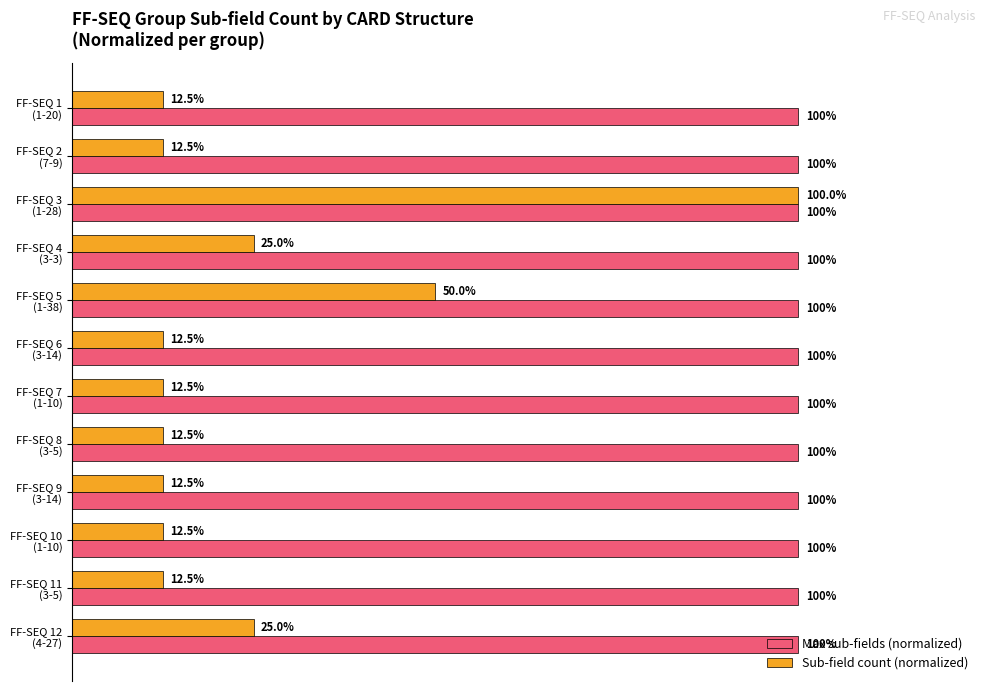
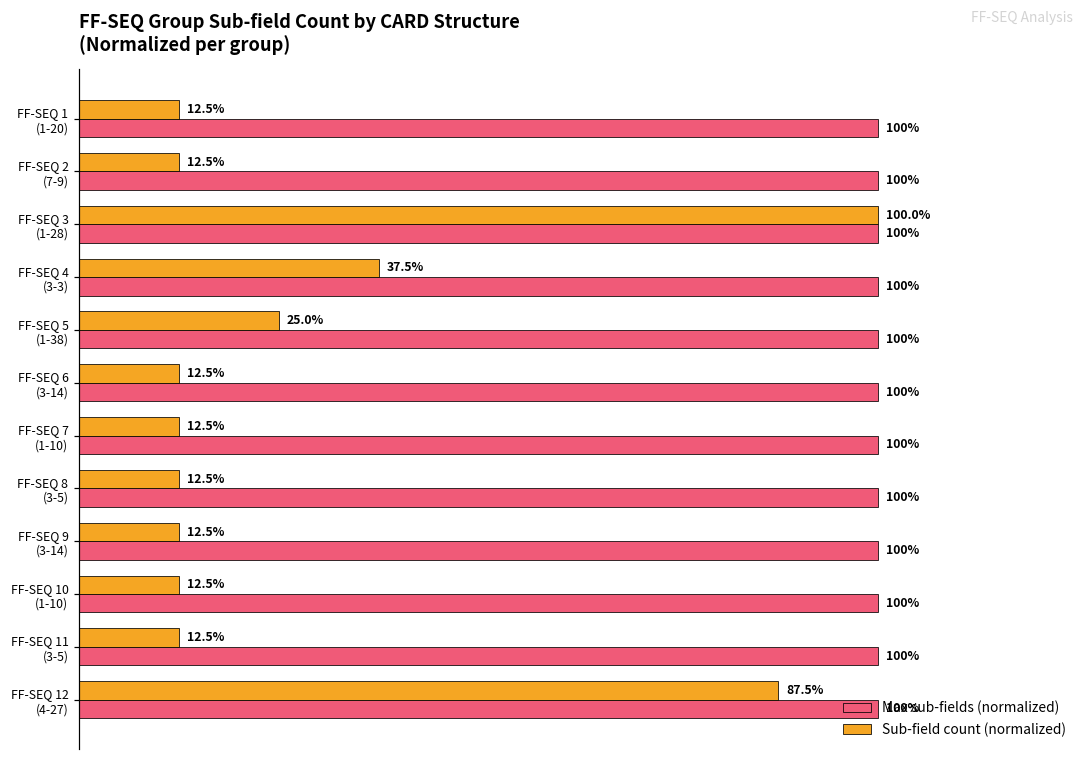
  {
    "Max sub-fields (normalized)": {
      "FF-SEQ 1 (1-20)": "100%",
      "FF-SEQ 2 (7-9)": "100%",
      "FF-SEQ 3 (1-28)": "100%",
      "FF-SEQ 4 (3-3)": "100%",
      "FF-SEQ 5 (1-38)": "100%",
      "FF-SEQ 6 (3-14)": "100%",
      "FF-SEQ 7 (1-10)": "100%",
      "FF-SEQ 8 (3-5)": "100%",
      "FF-SEQ 9 (3-14)": "100%",
      "FF-SEQ 10 (1-10)": "100%",
      "FF-SEQ 11 (3-5)": "100%",
      "FF-SEQ 12 (4-27)": "100%"
    },
    "Sub-field count (normalized)": {
      "FF-SEQ 1 (1-20)": "12.5%",
      "FF-SEQ 2 (7-9)": "12.5%",
      "FF-SEQ 3 (1-28)": "100.0%",
-     "FF-SEQ 4 (3-3)": "25.0%",
-     "FF-SEQ 5 (1-38)": "50.0%",
+     "FF-SEQ 4 (3-3)": "37.5%",
+     "FF-SEQ 5 (1-38)": "25.0%",
      "FF-SEQ 6 (3-14)": "12.5%",
      "FF-SEQ 7 (1-10)": "12.5%",
      "FF-SEQ 8 (3-5)": "12.5%",
      "FF-SEQ 9 (3-14)": "12.5%",
      "FF-SEQ 10 (1-10)": "12.5%",
      "FF-SEQ 11 (3-5)": "12.5%",
-     "FF-SEQ 12 (4-27)": "25.0%"
+     "FF-SEQ 12 (4-27)": "87.5%"
    }
  }
